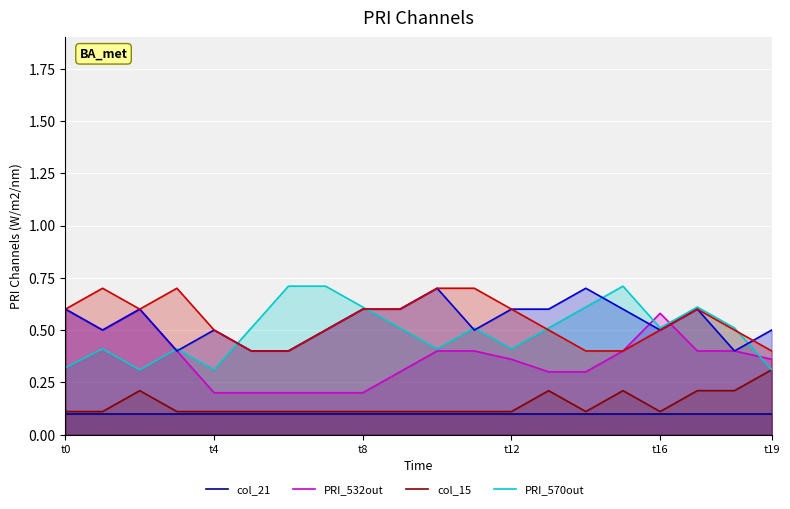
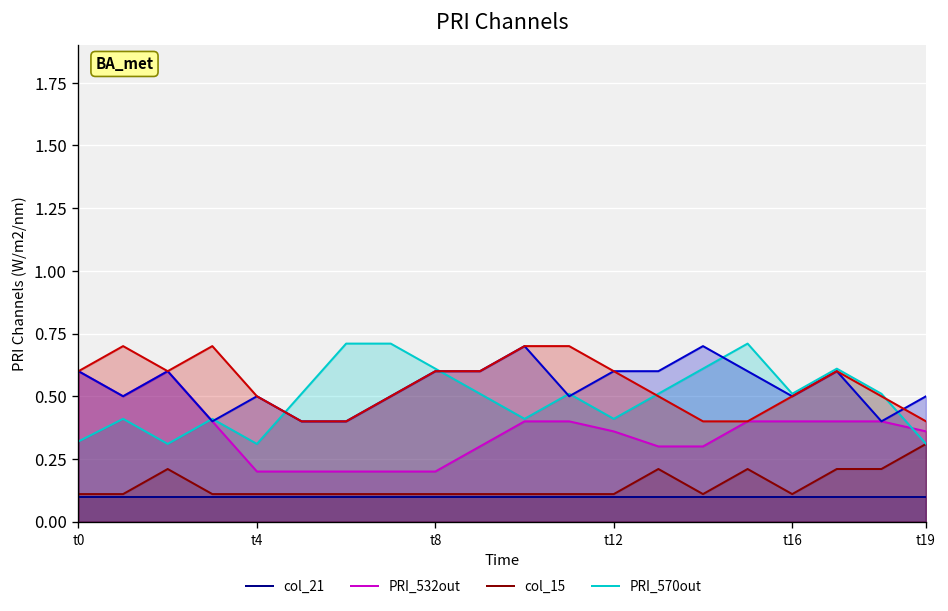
  {
    "col_21": {
      "t19": 0.10
    },
    "PRI_532out": {
      "t4": 0.20,
      "t8": 0.20,
      "t12": 0.36,
-     "t16": 0.58,
+     "t16": 0.40,
      "t19": 0.36
    },
    "PRI_570out": {
      "t0": 0.32,
      "t4": 0.31,
      "t12": 0.41
    }
  }
